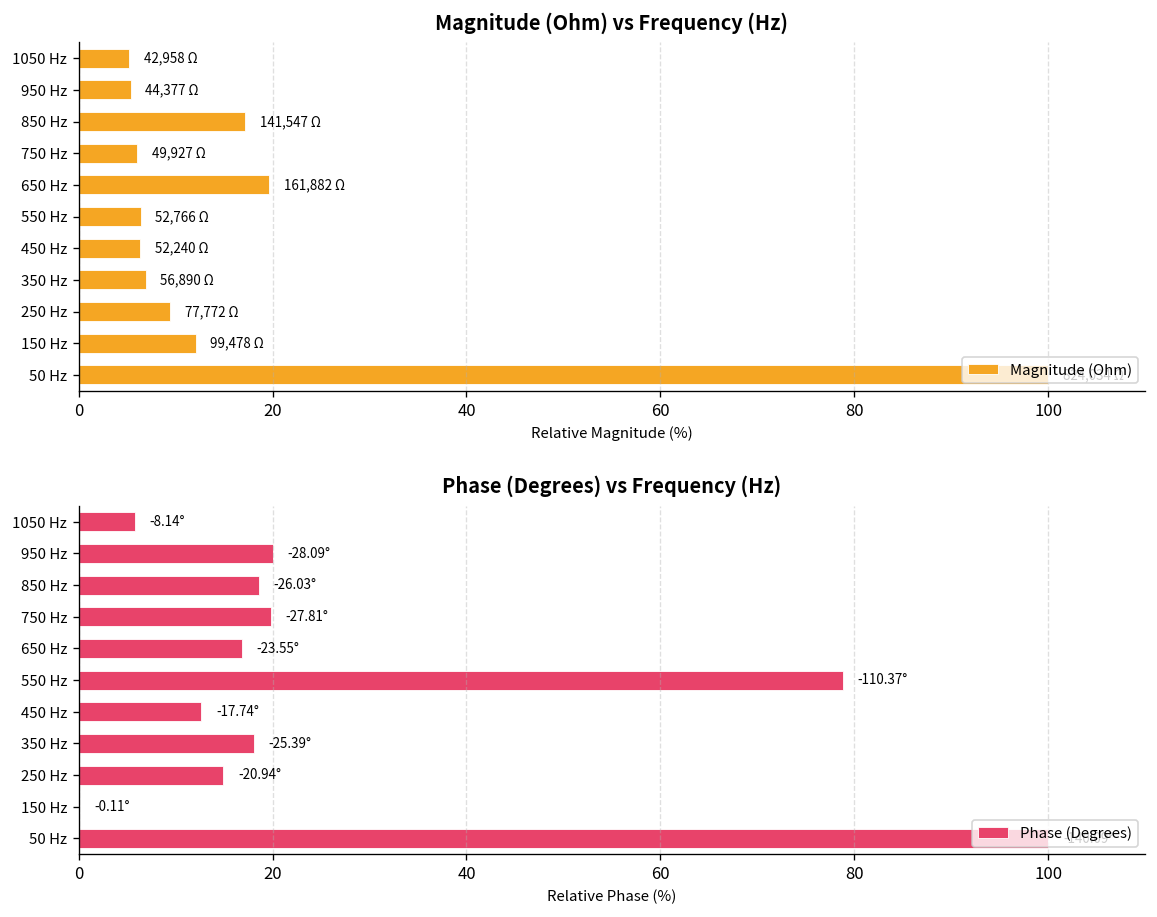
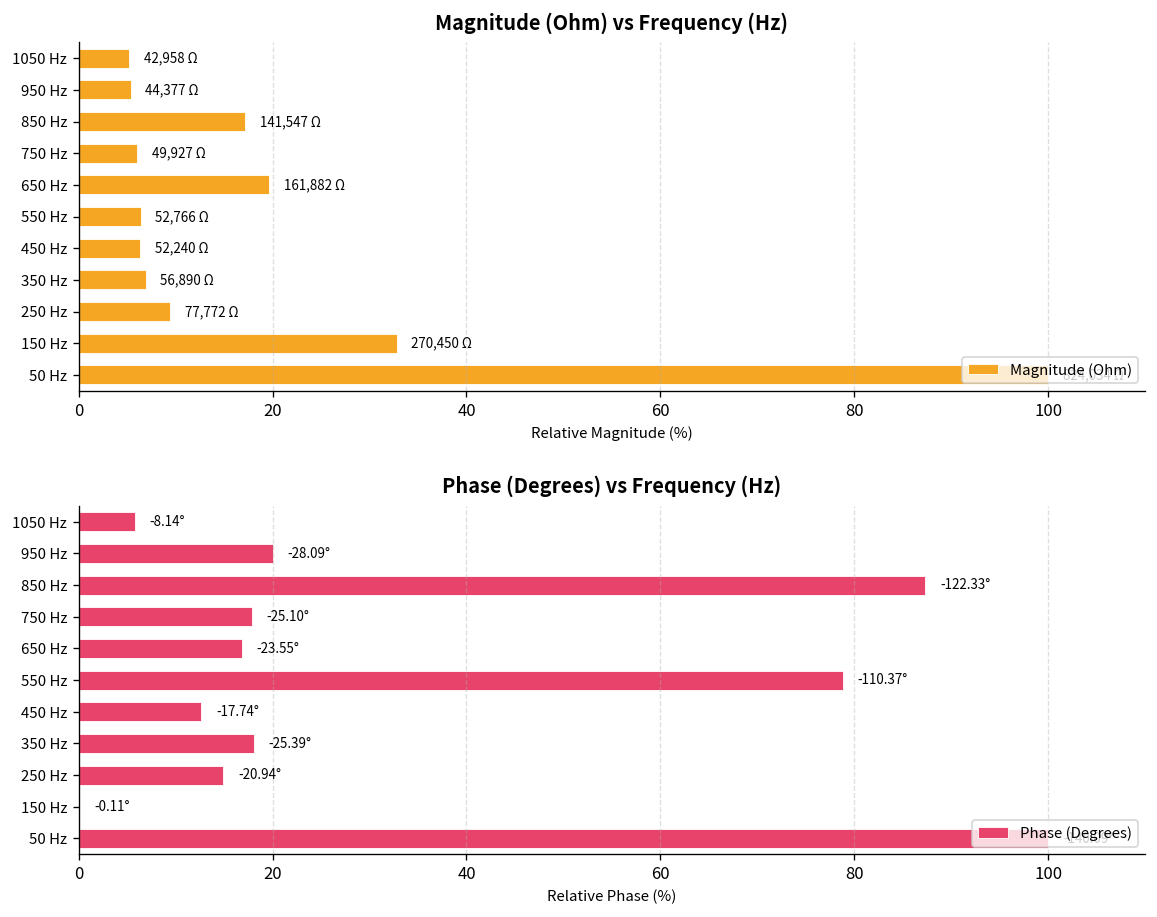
  {
    "Magnitude (Ohm) vs Frequency (Hz)": {
-     "150 Hz": "99,478"
+     "150 Hz": "270,450"
    },
    "Phase (Degrees) vs Frequency (Hz)": {
-     "850 Hz": "-26.03°",
-     "750 Hz": "-27.81°"
+     "850 Hz": "-122.33°",
+     "750 Hz": "-25.10°"
    }
  }
